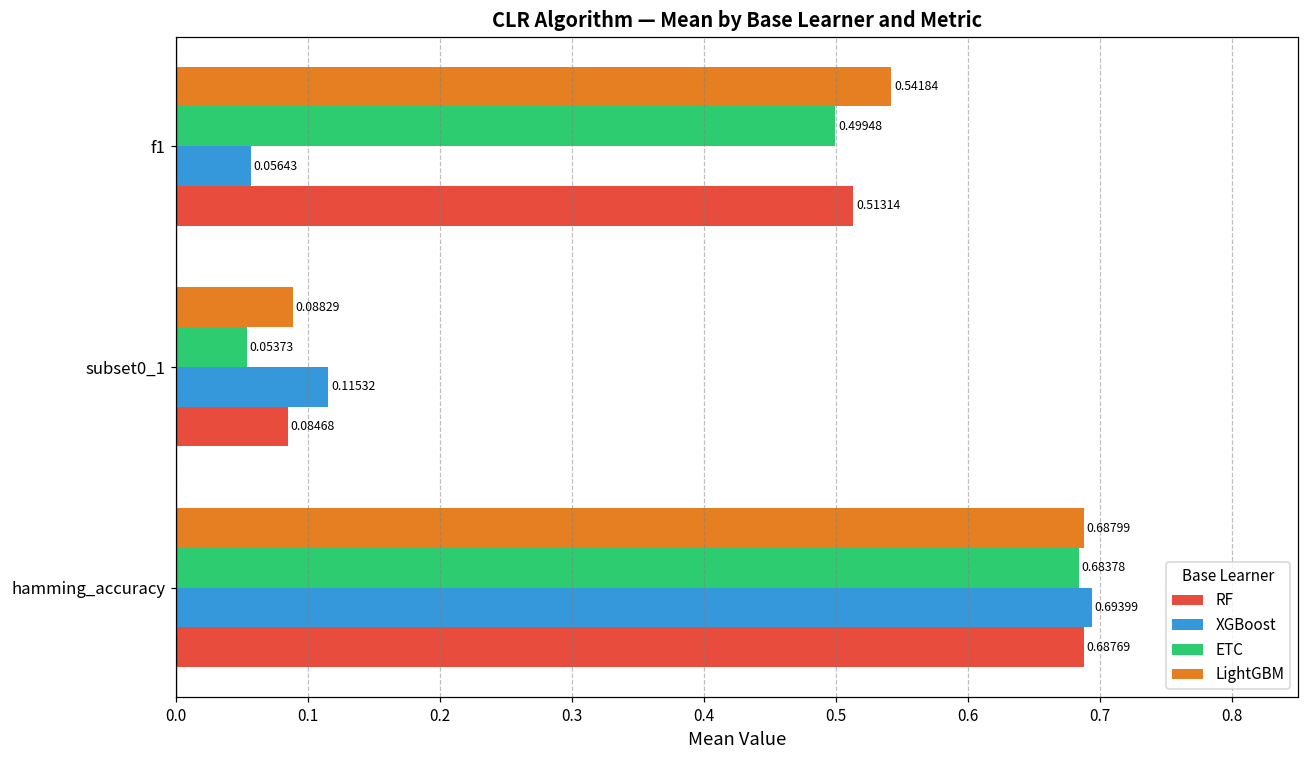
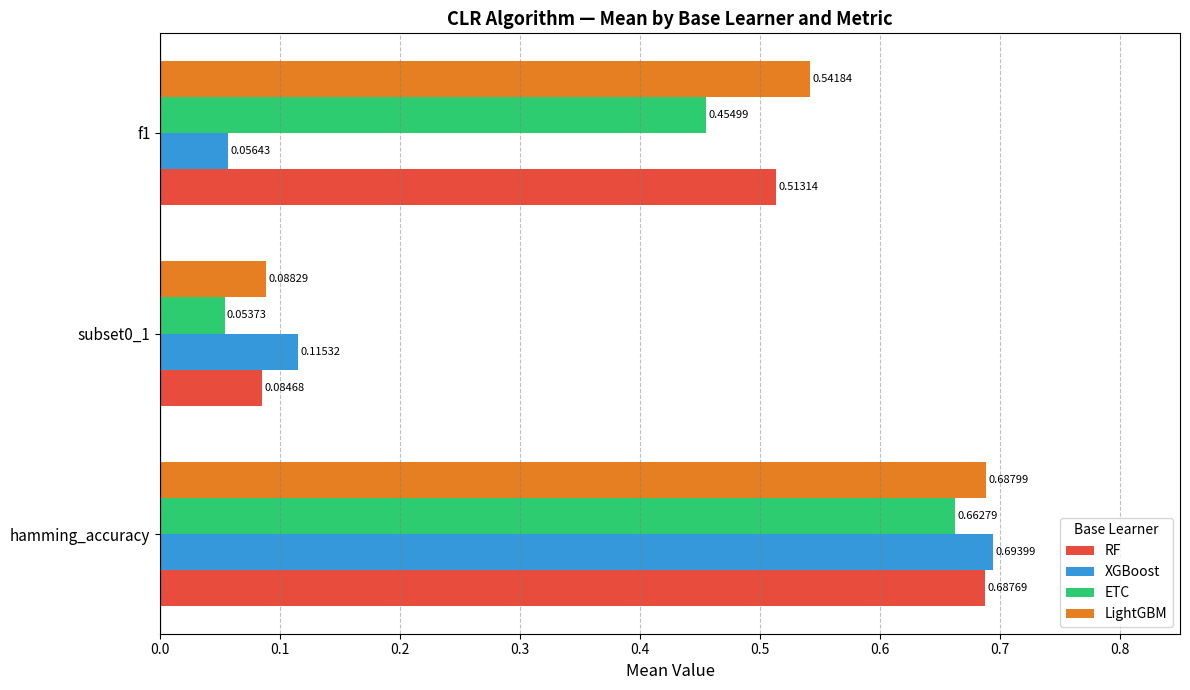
  {
    "XGBoost": {
      "f1": 0.05643,
      "subset0_1": 0.11532,
      "hamming_accuracy": 0.69399
    },
    "ETC": {
-     "f1": 0.49948,
+     "f1": 0.45499,
      "subset0_1": 0.05373,
-     "hamming_accuracy": 0.68378
+     "hamming_accuracy": 0.66279
    }
  }
